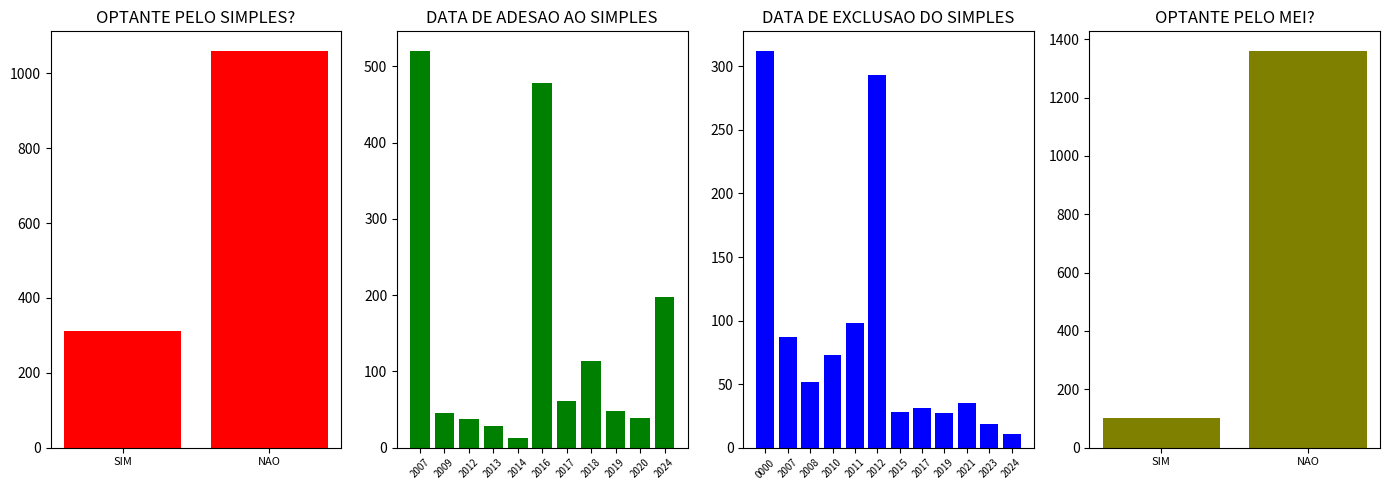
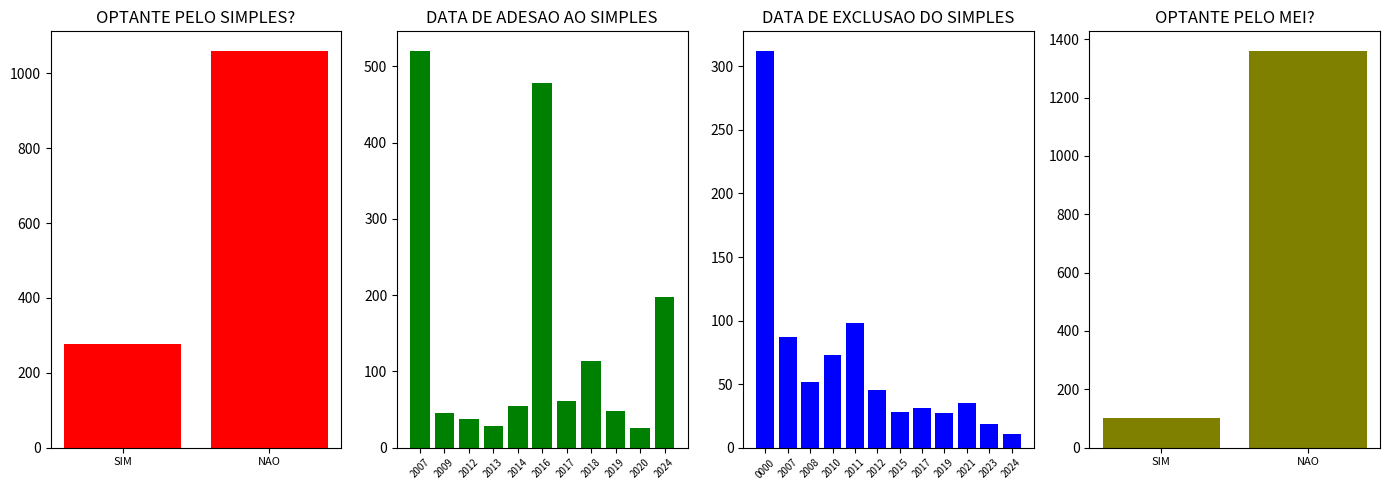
  {
    "OPTANTE PELO SIMPLES?": {
-     "SIM": 310,
+     "SIM": 280,
      "NAO": 1060
    },
    "DATA DE ADESAO AO SIMPLES": {
      "2007": 520,
      "2009": 50,
      "2012": 40,
      "2013": 30,
-     "2014": 10,
+     "2014": 60,
      "2016": 480,
      "2017": 60,
      "2018": 110,
      "2019": 50,
-     "2020": 40,
+     "2020": 30,
      "2024": 200
    },
    "DATA DE EXCLUSAO DO SIMPLES": {
      "0000": 312,
      "2007": 87,
      "2008": 52,
      "2010": 73,
      "2011": 98,
-     "2012": 293,
+     "2012": 45,
      "2015": 28,
      "2017": 31,
      "2019": 27,
      "2021": 35,
      "2023": 19,
      "2024": 11
    },
    "OPTANTE PELO MEI?": {
      "SIM": 100,
      "NAO": 1360
    }
  }
